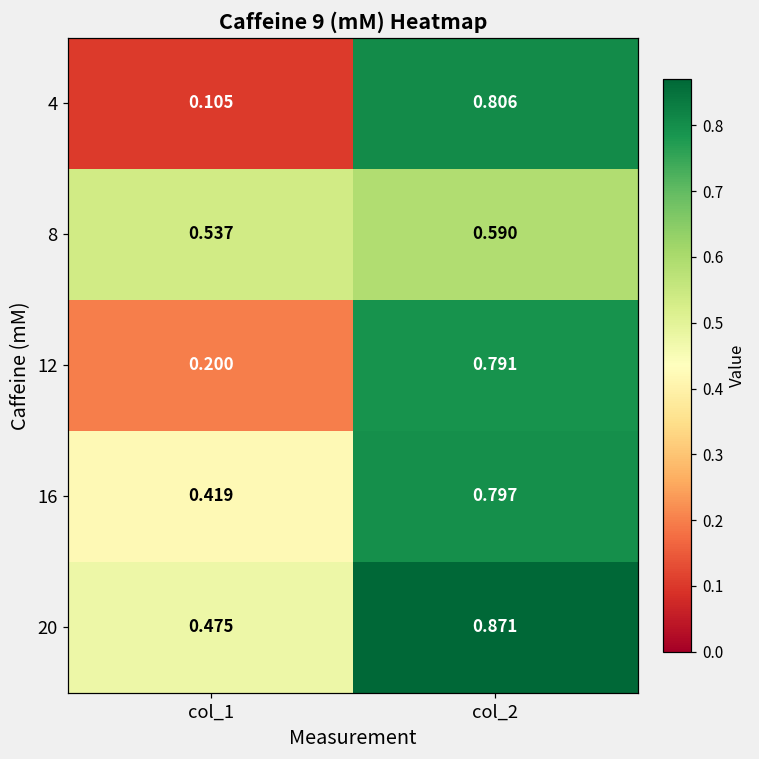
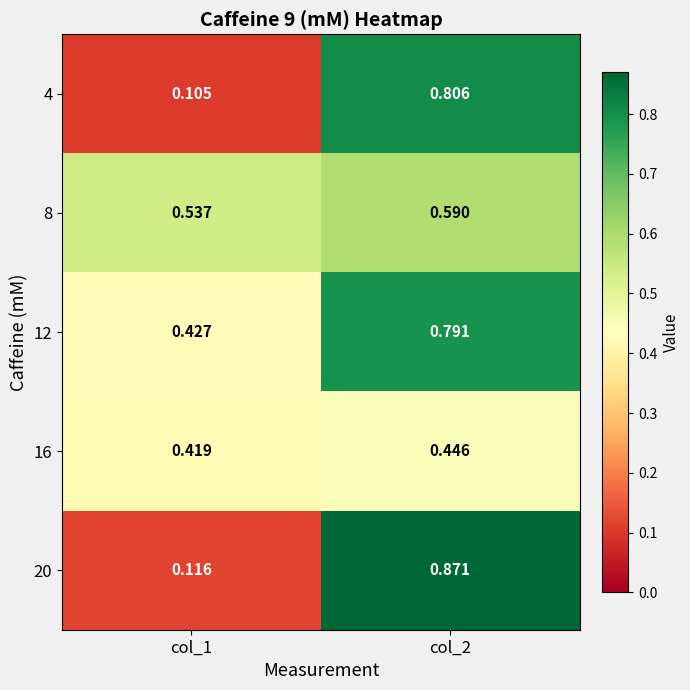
  {
    "4": {
      "col_1": 0.105,
      "col_2": 0.806
    },
    "8": {
      "col_1": 0.537,
      "col_2": 0.590
    },
    "12": {
-     "col_1": 0.200,
+     "col_1": 0.427,
      "col_2": 0.791
    },
    "16": {
      "col_1": 0.419,
-     "col_2": 0.797
+     "col_2": 0.446
    },
    "20": {
-     "col_1": 0.475,
+     "col_1": 0.116,
      "col_2": 0.871
    }
  }
